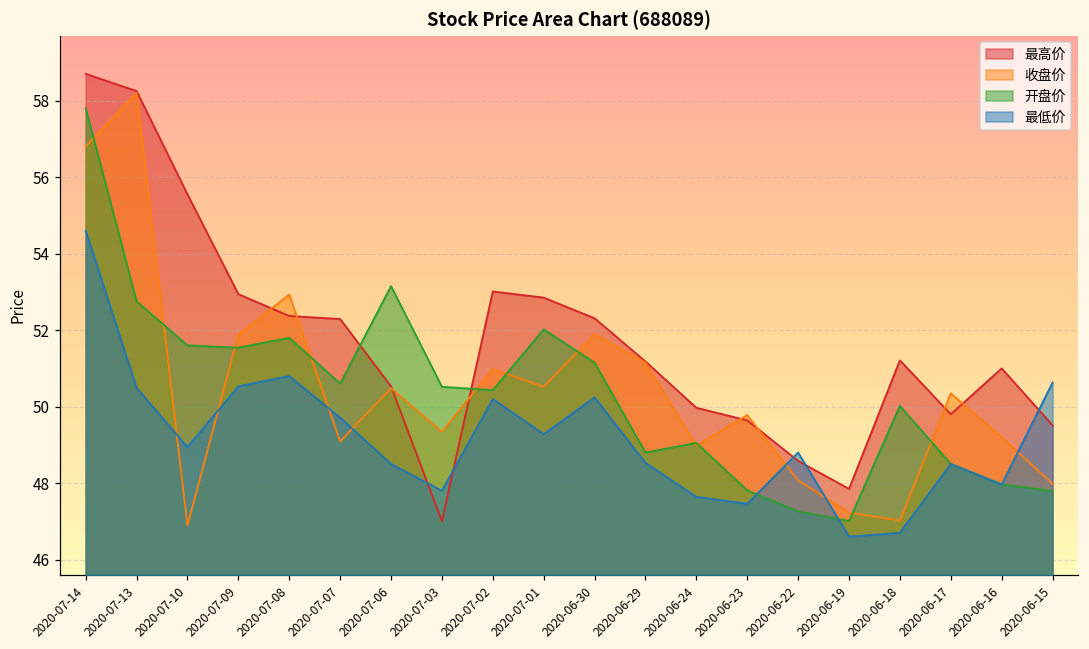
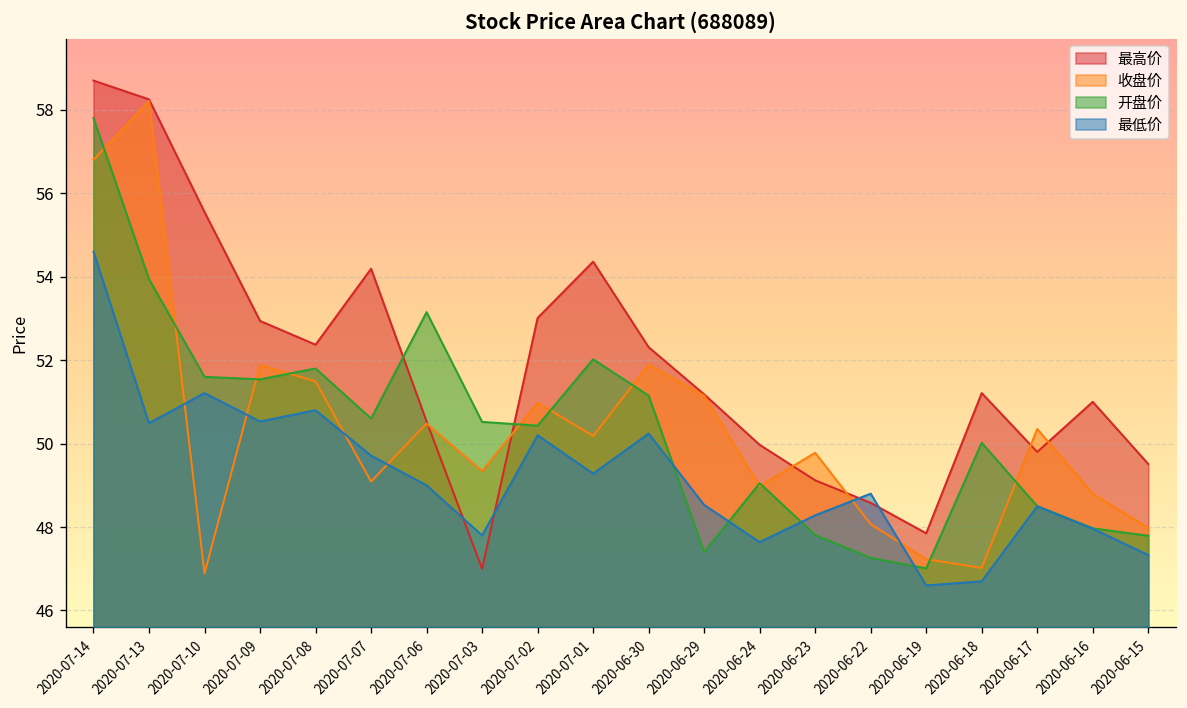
  {
    "最高价": {
      "2020-07-14": 58.7,
      "2020-07-10": 55.6,
      "2020-07-09": 52.9,
      "2020-07-08": 52.4,
-     "2020-07-07": 52.3,
+     "2020-07-07": 54.2,
      "2020-07-03": 47.0,
      "2020-07-02": 53.0,
-     "2020-07-01": 52.9,
+     "2020-07-01": 54.4,
      "2020-06-30": 52.3,
      "2020-06-24": 50.0,
-     "2020-06-23": 49.6,
+     "2020-06-23": 49.1,
      "2020-06-22": 48.6,
      "2020-06-19": 47.9,
      "2020-06-18": 51.2,
      "2020-06-17": 49.8,
      "2020-06-16": 51.0,
      "2020-06-15": 49.5
    },
    "收盘价": {
      "2020-07-14": 56.8,
      "2020-07-10": 46.9,
      "2020-07-09": 51.9,
-     "2020-07-08": 52.9,
+     "2020-07-08": 51.5,
      "2020-07-07": 49.1,
      "2020-07-03": 49.3,
      "2020-07-02": 51.0,
-     "2020-07-01": 50.5,
+     "2020-07-01": 50.2,
      "2020-06-30": 51.9,
      "2020-06-23": 49.8,
      "2020-06-22": 48.1,
      "2020-06-19": 47.2,
      "2020-06-18": 47.0,
      "2020-06-17": 50.4,
-     "2020-06-16": 49.2,
+     "2020-06-16": 48.8,
      "2020-06-15": 48.0
    },
    "开盘价": {
      "2020-07-14": 57.8,
-     "2020-07-13": 52.8,
+     "2020-07-13": 53.9,
      "2020-07-10": 51.6,
      "2020-07-09": 51.5,
      "2020-07-08": 51.8,
      "2020-07-07": 50.6,
      "2020-07-06": 53.2,
      "2020-07-03": 50.5,
      "2020-07-02": 50.4,
      "2020-07-01": 52.0,
      "2020-06-30": 51.2,
-     "2020-06-29": 48.8,
+     "2020-06-29": 47.4,
      "2020-06-23": 47.8,
      "2020-06-22": 47.3,
      "2020-06-19": 47.0,
      "2020-06-18": 50.0,
      "2020-06-15": 47.8
    },
    "最低价": {
      "2020-07-14": 54.6,
      "2020-07-13": 50.5,
-     "2020-07-10": 48.9,
+     "2020-07-10": 51.2,
      "2020-07-09": 50.5,
      "2020-07-08": 50.8,
      "2020-07-07": 49.7,
-     "2020-07-06": 48.5,
+     "2020-07-06": 49.0,
      "2020-07-03": 47.8,
      "2020-07-02": 50.2,
      "2020-07-01": 49.3,
      "2020-06-30": 50.2,
      "2020-06-29": 48.5,
      "2020-06-24": 47.6,
-     "2020-06-23": 47.5,
+     "2020-06-23": 48.3,
      "2020-06-22": 48.8,
      "2020-06-19": 46.6,
      "2020-06-18": 46.7,
-     "2020-06-15": 50.6
+     "2020-06-15": 47.3
    }
  }
